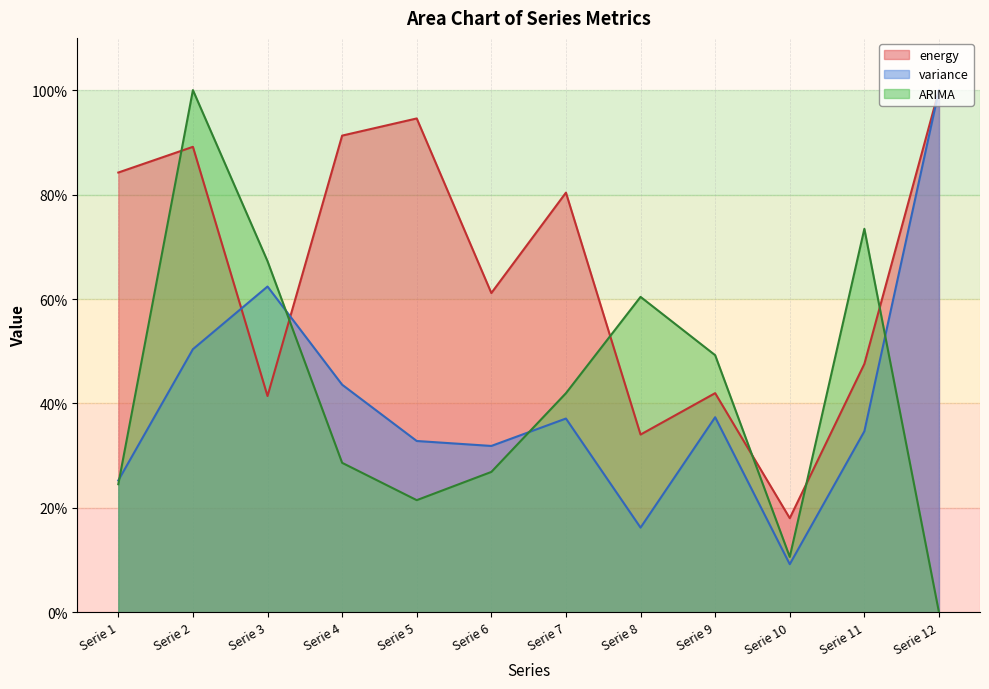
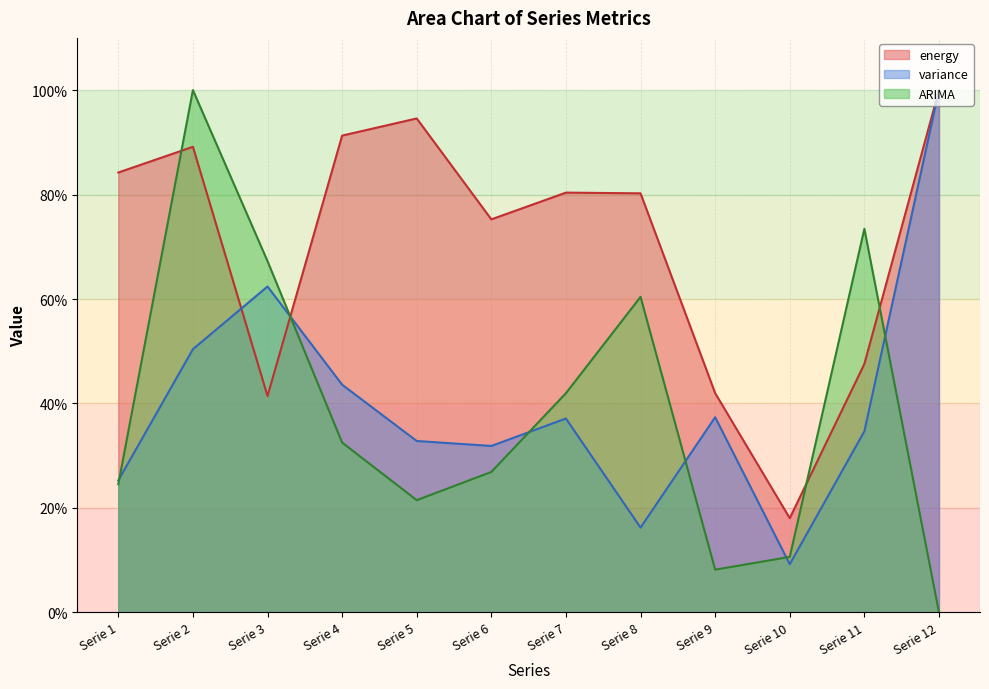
  {
    "energy": {
      "Serie 1": "84%",
      "Serie 2": "89%",
      "Serie 3": "41%",
      "Serie 4": "91%",
      "Serie 5": "95%",
-     "Serie 6": "61%",
+     "Serie 6": "75%",
      "Serie 7": "80%",
-     "Serie 8": "34%",
+     "Serie 8": "80%",
      "Serie 9": "42%",
      "Serie 10": "18%",
      "Serie 11": "48%"
    },
    "variance": {
      "Serie 1": "25%",
      "Serie 2": "50%",
      "Serie 3": "62%",
      "Serie 4": "44%",
      "Serie 5": "33%",
      "Serie 6": "32%",
      "Serie 7": "37%",
      "Serie 8": "16%",
      "Serie 9": "37%",
      "Serie 10": "9%",
      "Serie 11": "35%"
    },
    "ARIMA": {
      "Serie 1": "25%",
      "Serie 2": "100%",
      "Serie 3": "67%",
-     "Serie 4": "29%",
+     "Serie 4": "33%",
      "Serie 5": "21%",
      "Serie 6": "27%",
      "Serie 7": "42%",
      "Serie 8": "60%",
-     "Serie 9": "49%",
+     "Serie 9": "8%",
      "Serie 10": "11%",
      "Serie 11": "73%",
      "Serie 12": "0%"
    }
  }
